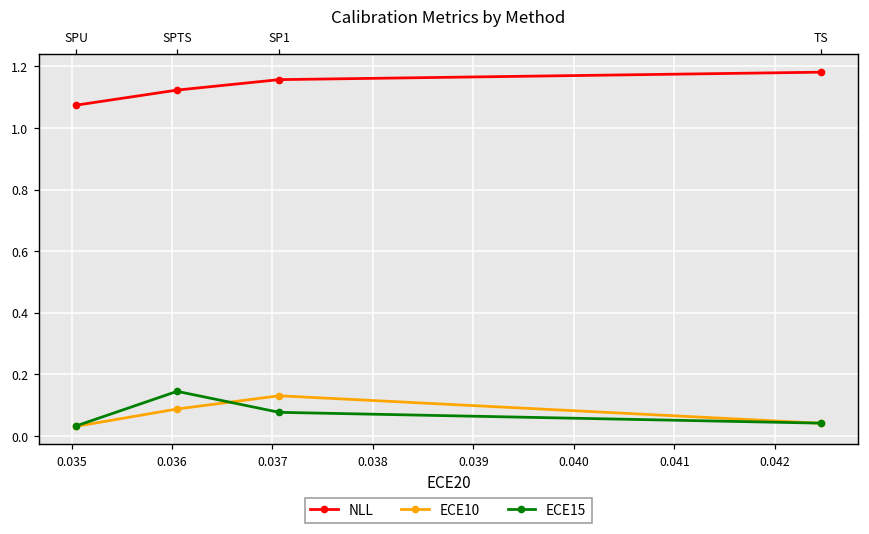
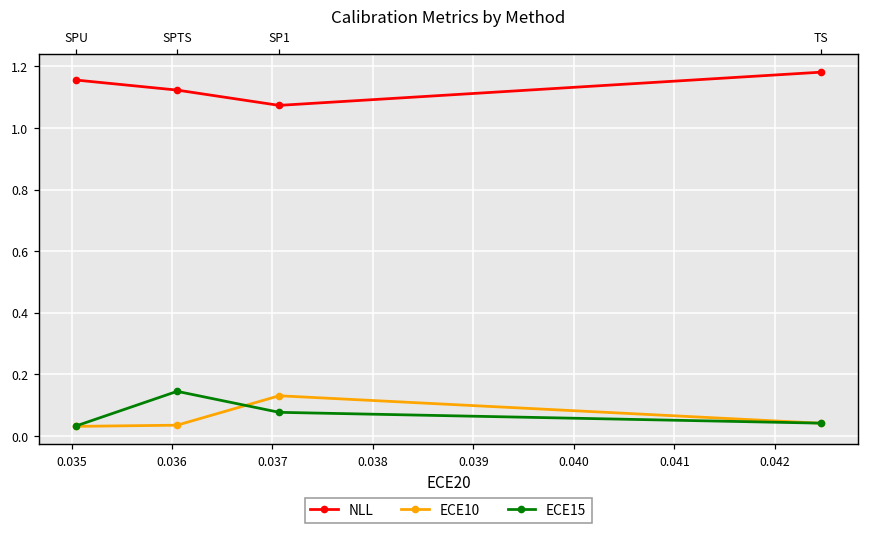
  {
    "NLL": {
-     "SPU": 1.07,
+     "SPU": 1.16,
      "SPTS": 1.12,
-     "SP1": 1.16,
+     "SP1": 1.07,
      "TS": 1.18
    },
    "ECE10": {
-     "SPTS": 0.09,
+     "SPTS": 0.03,
      "SP1": 0.13
    },
    "ECE15": {
      "SPTS": 0.14,
      "SP1": 0.08
    }
  }
